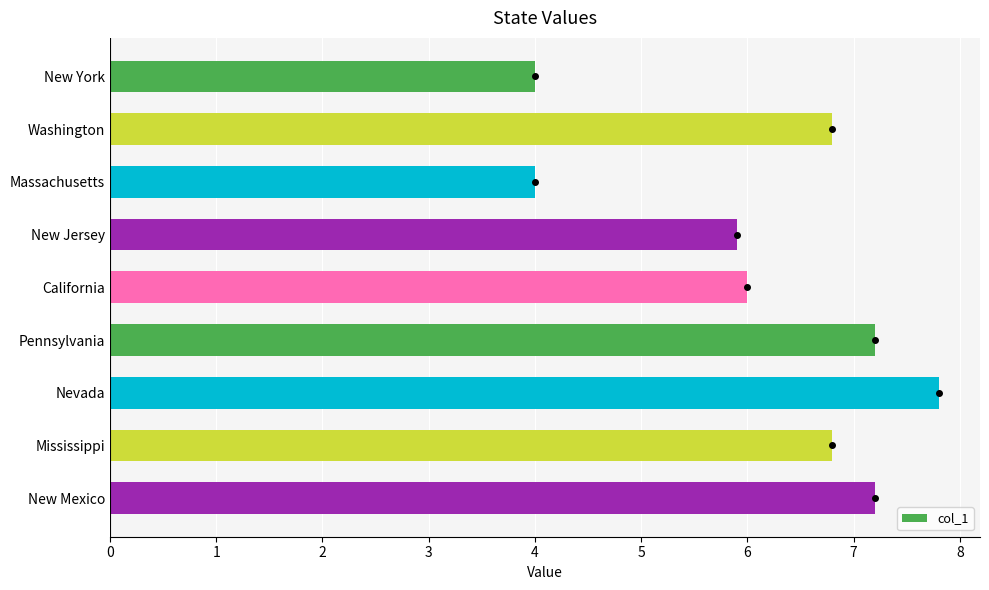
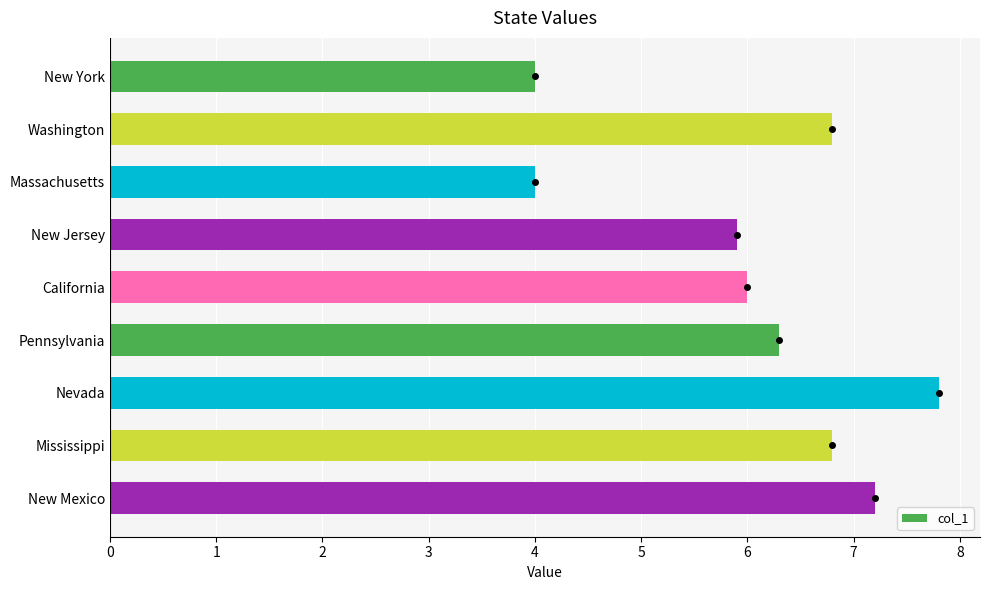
  {
    "col_1": {
      "New York": 4.0,
      "Washington": 6.8,
      "Massachusetts": 4.0,
      "New Jersey": 5.9,
      "California": 6.0,
-     "Pennsylvania": 7.2,
+     "Pennsylvania": 6.3,
      "Nevada": 7.8,
      "Mississippi": 6.8,
      "New Mexico": 7.2
    }
  }
